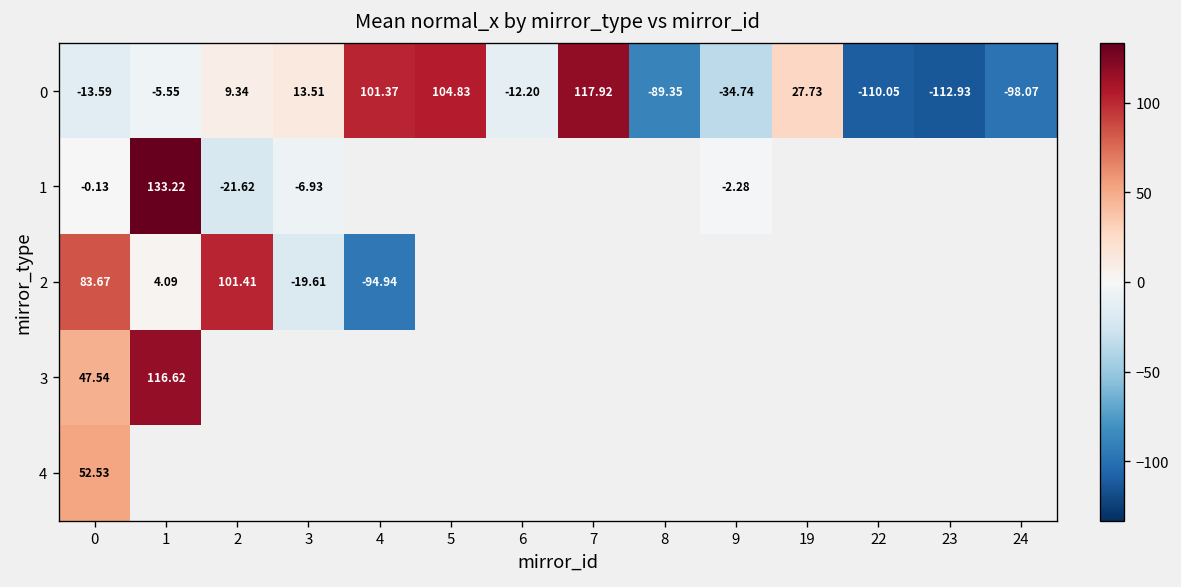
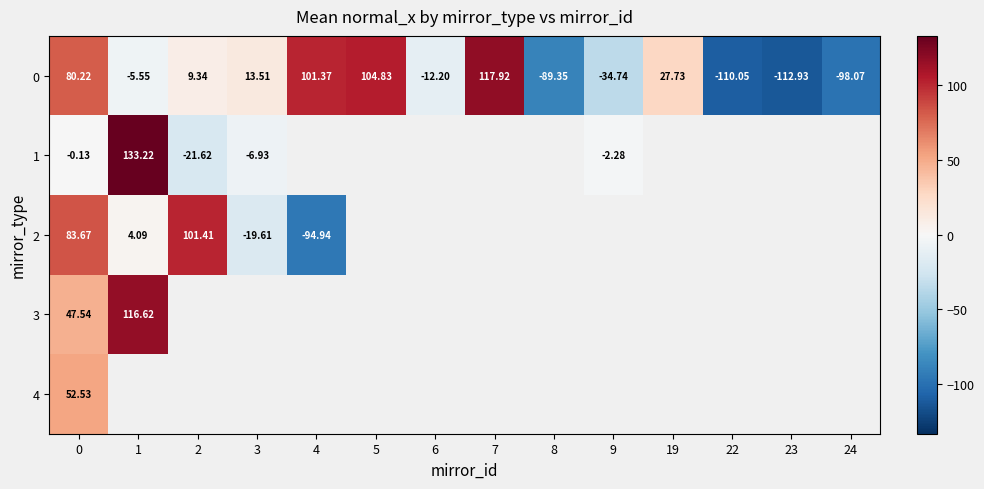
  {
    "0": {
-     "0": -13.59,
+     "0": 80.22,
      "1": -5.55,
      "2": 9.34,
      "3": 13.51,
      "4": 101.37,
      "5": 104.83,
      "6": -12.20,
      "7": 117.92,
      "8": -89.35,
      "9": -34.74,
      "19": 27.73,
      "22": -110.05,
      "23": -112.93,
      "24": -98.07
    },
    "1": {
      "0": -0.13,
      "1": 133.22,
      "2": -21.62,
      "3": -6.93,
      "9": -2.28
    },
    "2": {
      "0": 83.67,
      "1": 4.09,
      "2": 101.41,
      "3": -19.61,
      "4": -94.94
    },
    "3": {
      "0": 47.54,
      "1": 116.62
    },
    "4": {
      "0": 52.53
    }
  }
